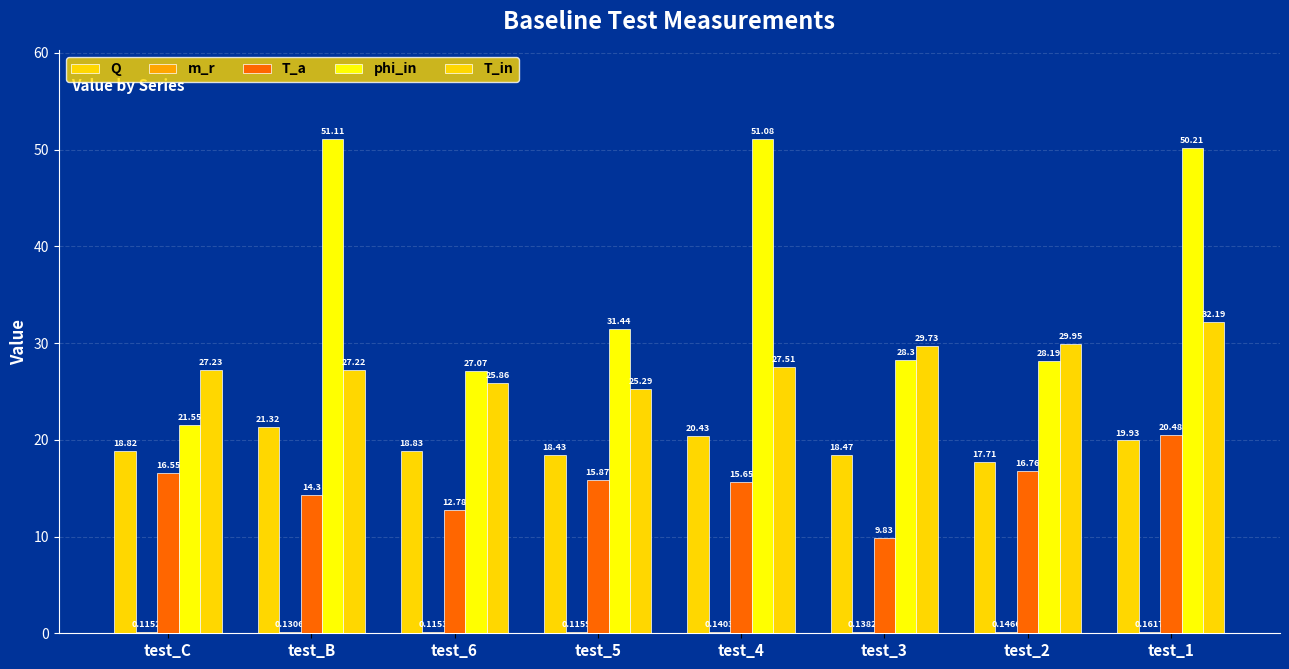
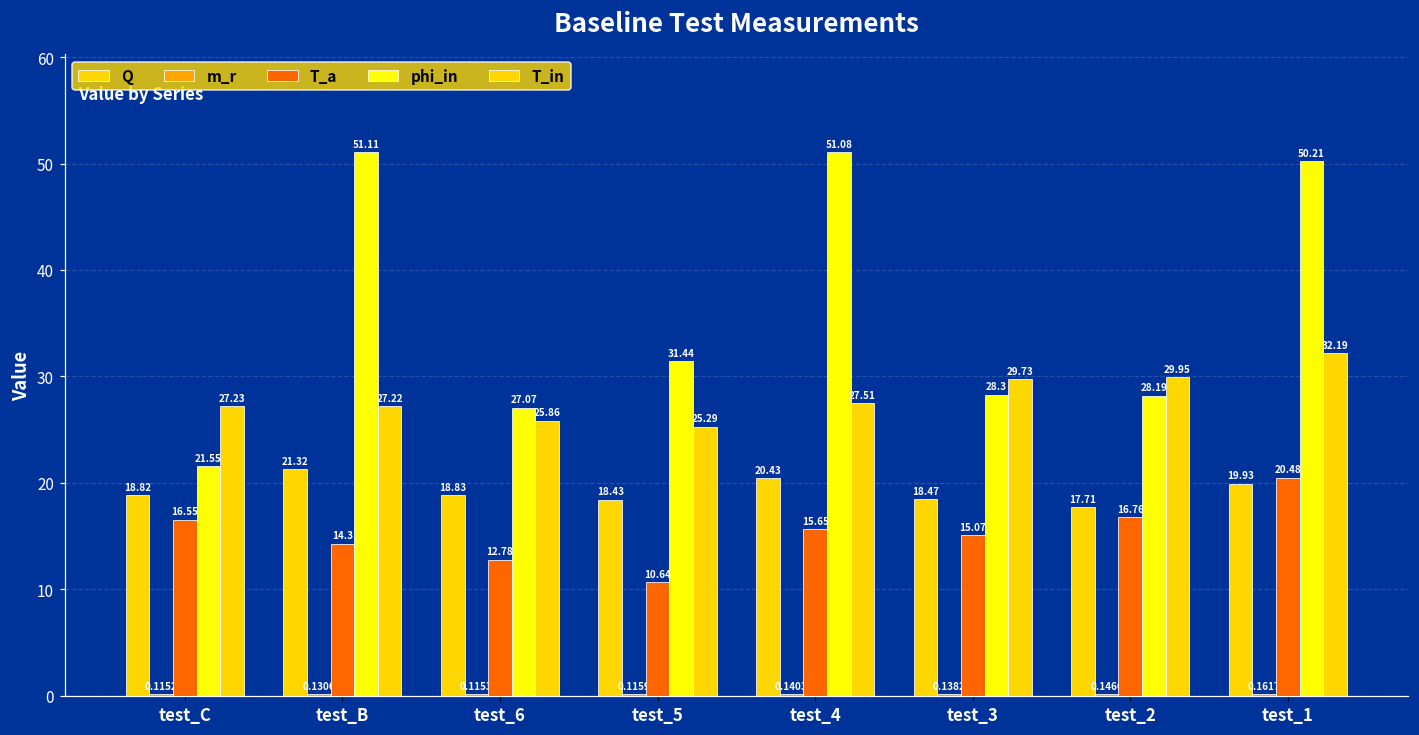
  {
    "T_a": {
      "test_C": 16.55,
      "test_B": 14.3,
      "test_6": 12.78,
-     "test_5": 15.87,
+     "test_5": 10.64,
      "test_4": 15.65,
-     "test_3": 9.83,
+     "test_3": 15.07,
      "test_2": 16.76,
      "test_1": 20.48
    }
  }
